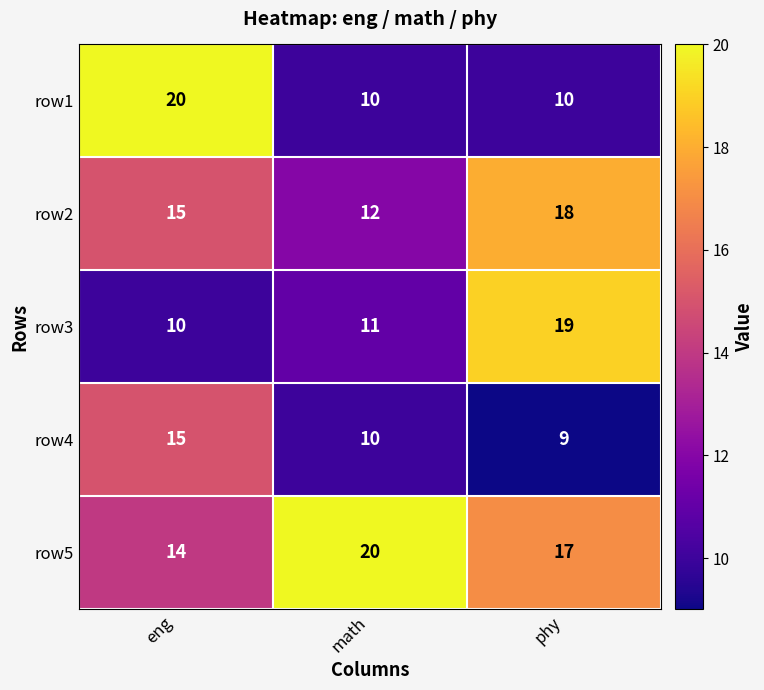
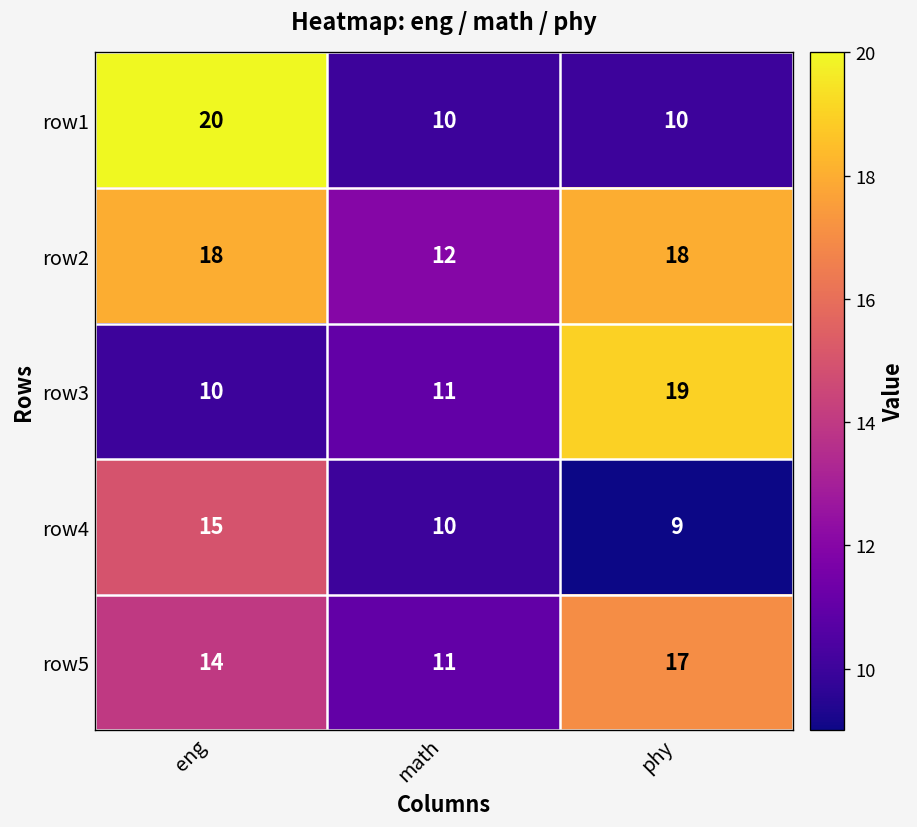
  {
    "row1": {
      "eng": 20,
      "math": 10,
      "phy": 10
    },
    "row2": {
-     "eng": 15,
+     "eng": 18,
      "math": 12,
      "phy": 18
    },
    "row3": {
      "eng": 10,
      "math": 11,
      "phy": 19
    },
    "row4": {
      "eng": 15,
      "math": 10,
      "phy": 9
    },
    "row5": {
      "eng": 14,
-     "math": 20,
+     "math": 11,
      "phy": 17
    }
  }
